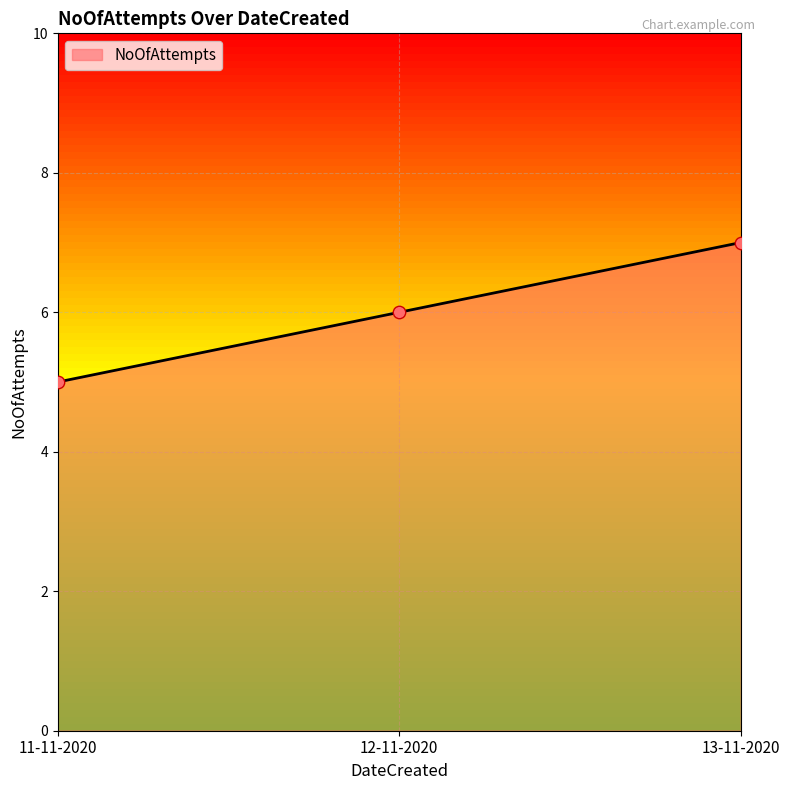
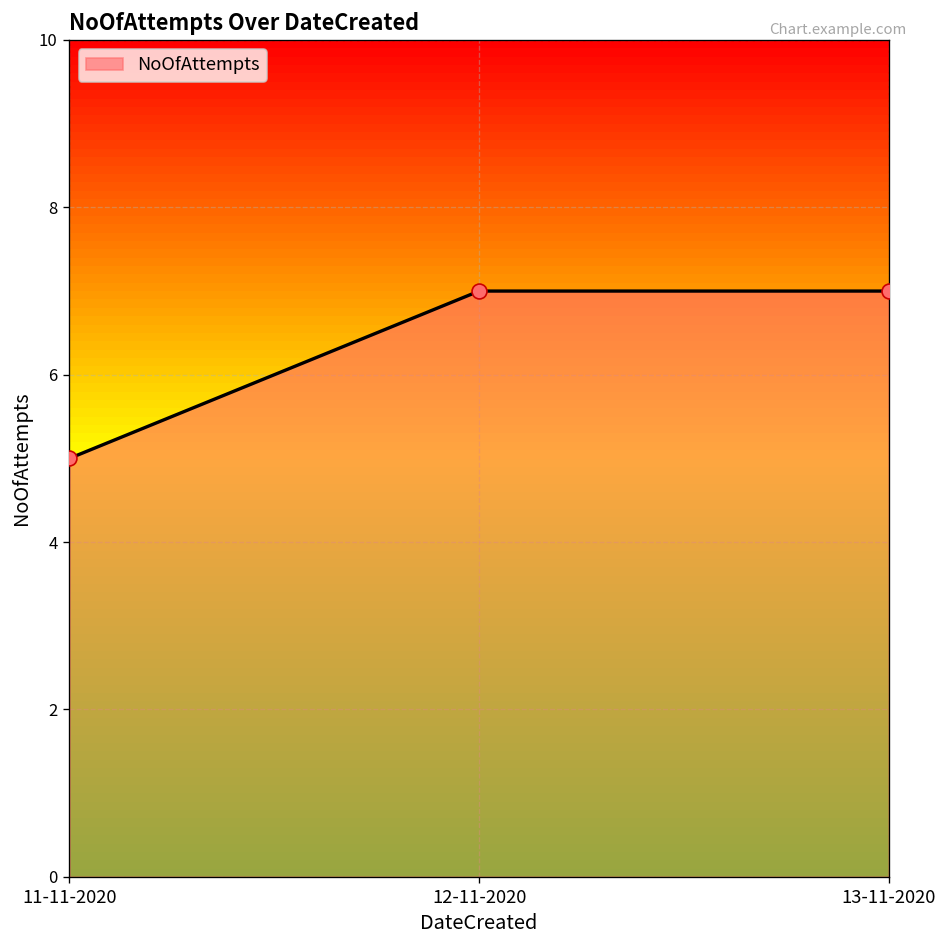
  {
    "11-11-2020": 5,
-   "12-11-2020": 6,
+   "12-11-2020": 7,
    "13-11-2020": 7
  }
